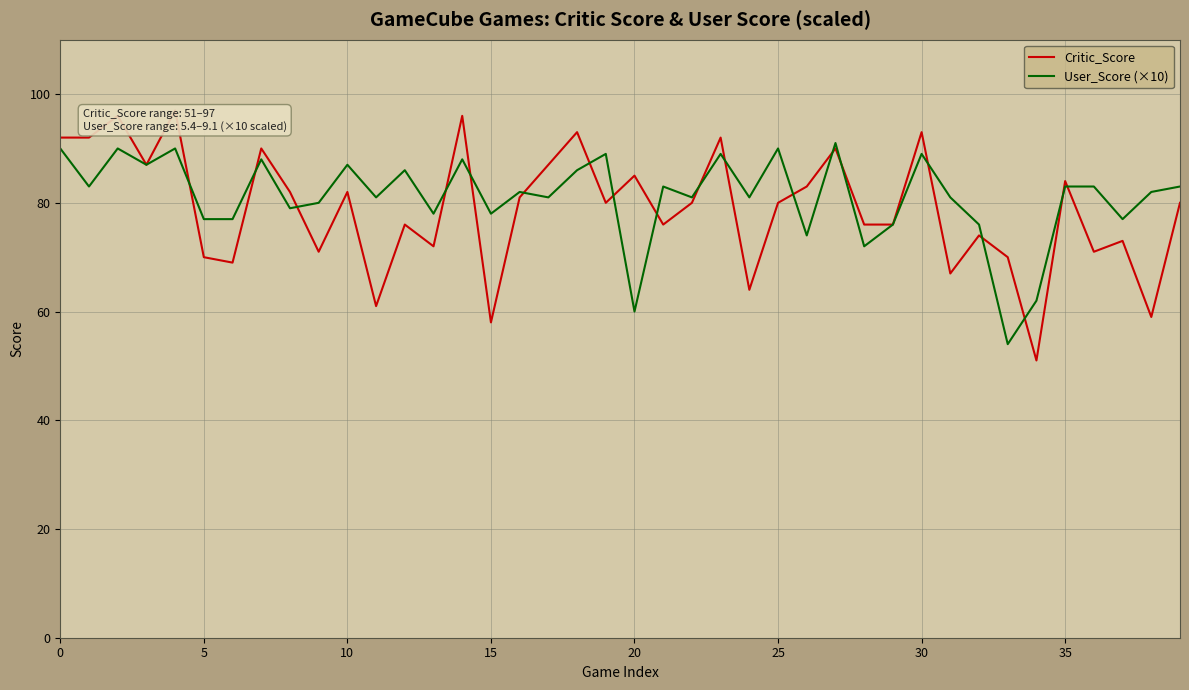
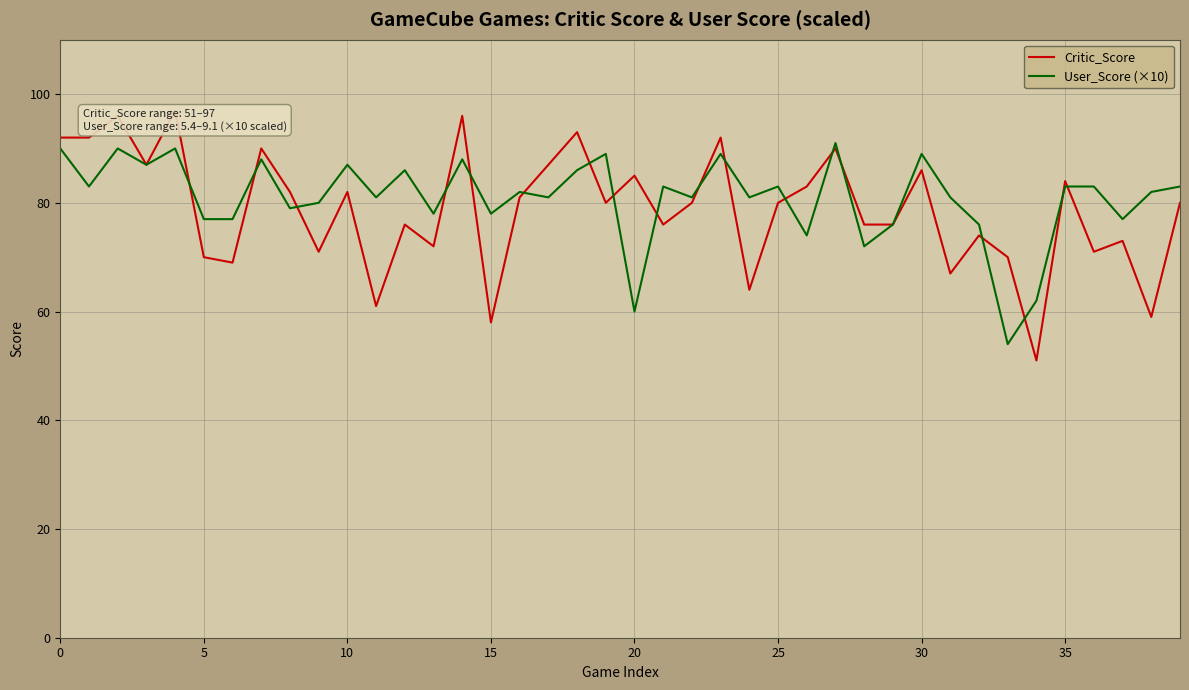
  {
    "Critic_Score": {
      "0": 92,
      "5": 70,
      "10": 82,
      "15": 58,
      "20": 85,
      "25": 80,
-     "30": 93,
+     "30": 86,
      "35": 84
    },
    "User_Score (×10)": {
      "0": 90,
      "5": 77,
      "10": 87,
      "15": 78,
      "20": 60,
-     "25": 90,
+     "25": 83,
      "30": 89,
      "35": 83
    }
  }
